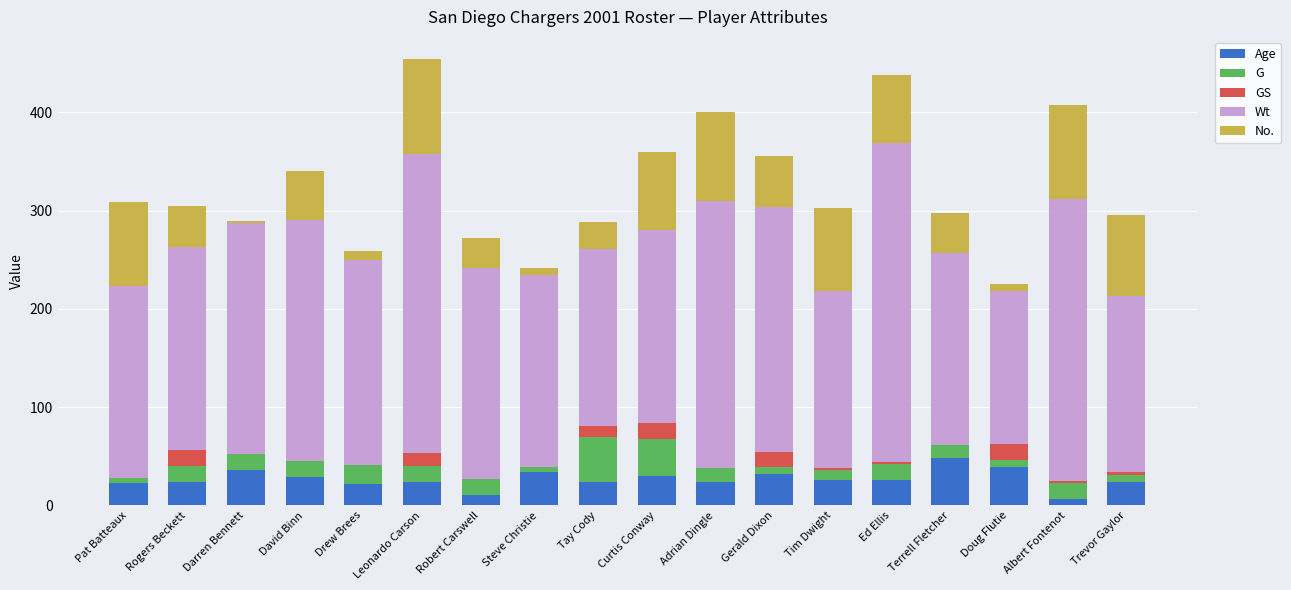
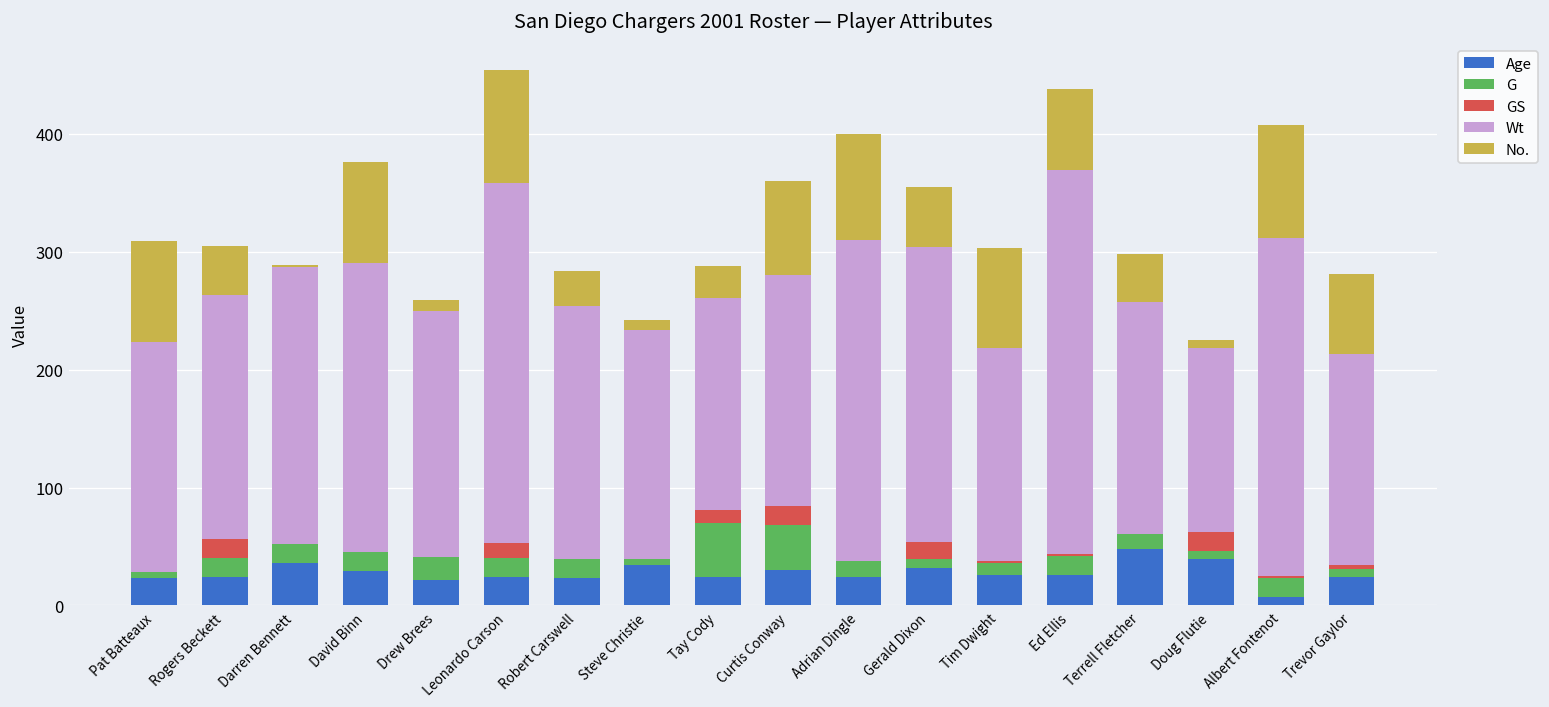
  {
    "Age": {
      "Pat Batteaux": 20,
      "Rogers Beckett": 20,
      "Darren Bennett": 40,
      "David Binn": 30,
      "Drew Brees": 20,
      "Leonardo Carson": 20,
-     "Robert Carswell": 10,
+     "Robert Carswell": 20,
      "Steve Christie": 30,
      "Tay Cody": 20,
      "Curtis Conway": 30,
      "Adrian Dingle": 20,
      "Gerald Dixon": 30,
      "Tim Dwight": 30,
      "Ed Ellis": 30,
      "Terrell Fletcher": 50,
      "Doug Flutie": 40,
      "Albert Fontenot": 10,
      "Trevor Gaylor": 20
    },
    "G": {
      "Pat Batteaux": 10,
      "Rogers Beckett": 20,
      "Darren Bennett": 20,
      "David Binn": 20,
      "Drew Brees": 20,
      "Leonardo Carson": 20,
      "Robert Carswell": 20,
      "Steve Christie": 10,
      "Tay Cody": 50,
      "Curtis Conway": 40,
      "Adrian Dingle": 10,
      "Gerald Dixon": 10,
      "Tim Dwight": 10,
      "Ed Ellis": 20,
      "Terrell Fletcher": 10,
      "Doug Flutie": 10,
      "Albert Fontenot": 20,
      "Trevor Gaylor": 10
    },
    "GS": {
      "Pat Batteaux": 0,
      "Rogers Beckett": 20,
      "Darren Bennett": 0,
      "David Binn": 0,
      "Drew Brees": 0,
      "Leonardo Carson": 10,
      "Robert Carswell": 0,
      "Steve Christie": 0,
      "Tay Cody": 10,
      "Curtis Conway": 20,
      "Adrian Dingle": 0,
      "Gerald Dixon": 20,
      "Terrell Fletcher": 0,
      "Doug Flutie": 20,
      "Trevor Gaylor": 0
    },
    "Wt": {
      "Pat Batteaux": 200,
      "Rogers Beckett": 210,
      "Darren Bennett": 240,
      "David Binn": 250,
      "Drew Brees": 210,
      "Leonardo Carson": 310,
      "Robert Carswell": 220,
      "Steve Christie": 200,
      "Tay Cody": 180,
      "Curtis Conway": 200,
      "Adrian Dingle": 270,
      "Gerald Dixon": 250,
      "Tim Dwight": 180,
      "Ed Ellis": 330,
      "Terrell Fletcher": 200,
      "Doug Flutie": 160,
      "Albert Fontenot": 290,
      "Trevor Gaylor": 180
    },
    "No.": {
      "Pat Batteaux": 90,
      "Rogers Beckett": 40,
-     "David Binn": 50,
+     "David Binn": 90,
      "Drew Brees": 10,
      "Leonardo Carson": 100,
      "Robert Carswell": 30,
      "Steve Christie": 10,
      "Tay Cody": 30,
      "Curtis Conway": 80,
      "Adrian Dingle": 90,
      "Gerald Dixon": 50,
      "Tim Dwight": 90,
      "Ed Ellis": 70,
      "Terrell Fletcher": 40,
      "Doug Flutie": 10,
      "Albert Fontenot": 100,
-     "Trevor Gaylor": 80
+     "Trevor Gaylor": 70
    }
  }
